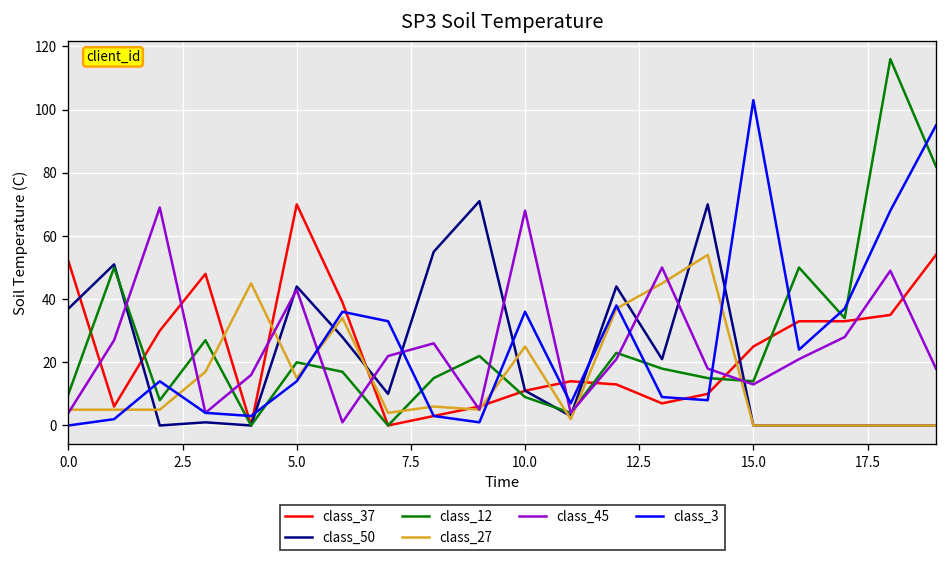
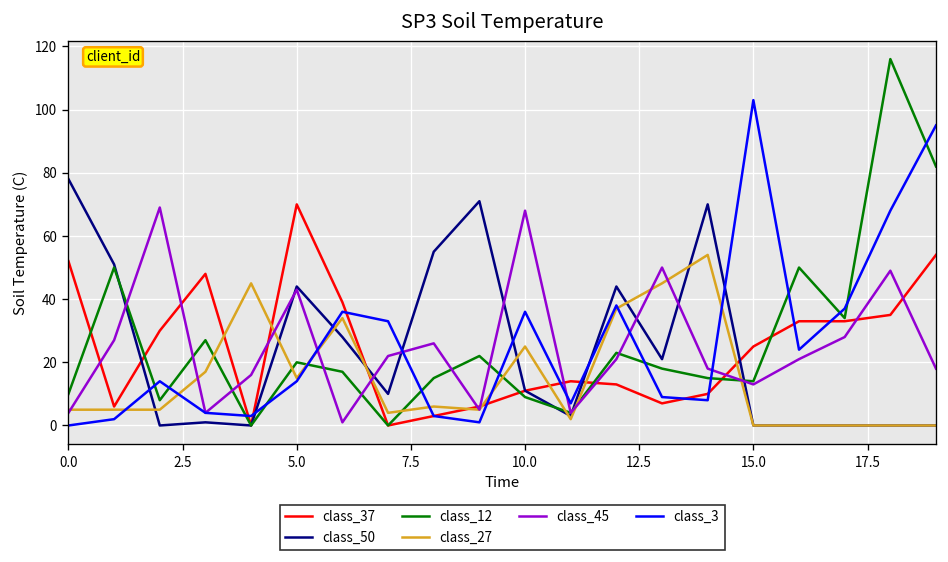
  {
    "class_37": {
      "0.0": 52,
      "5.0": 70,
      "15.0": 25
    },
    "class_50": {
-     "0.0": 37,
+     "0.0": 78,
      "5.0": 44
    },
    "class_12": {
      "0.0": 10,
      "5.0": 20,
      "10.0": 9,
      "15.0": 14
    },
    "class_27": {
      "0.0": 5,
      "5.0": 15,
      "10.0": 25
    },
    "class_45": {
      "0.0": 4,
      "5.0": 43,
      "10.0": 68,
      "15.0": 13
    },
    "class_3": {
      "0.0": 0,
      "5.0": 14,
      "10.0": 36,
      "15.0": 103
    }
  }
